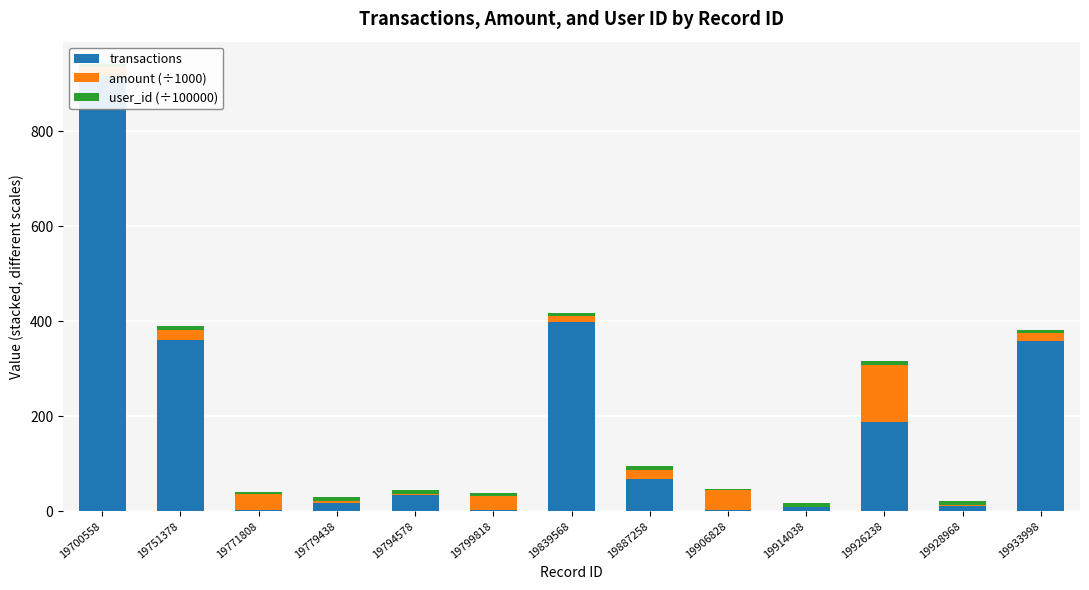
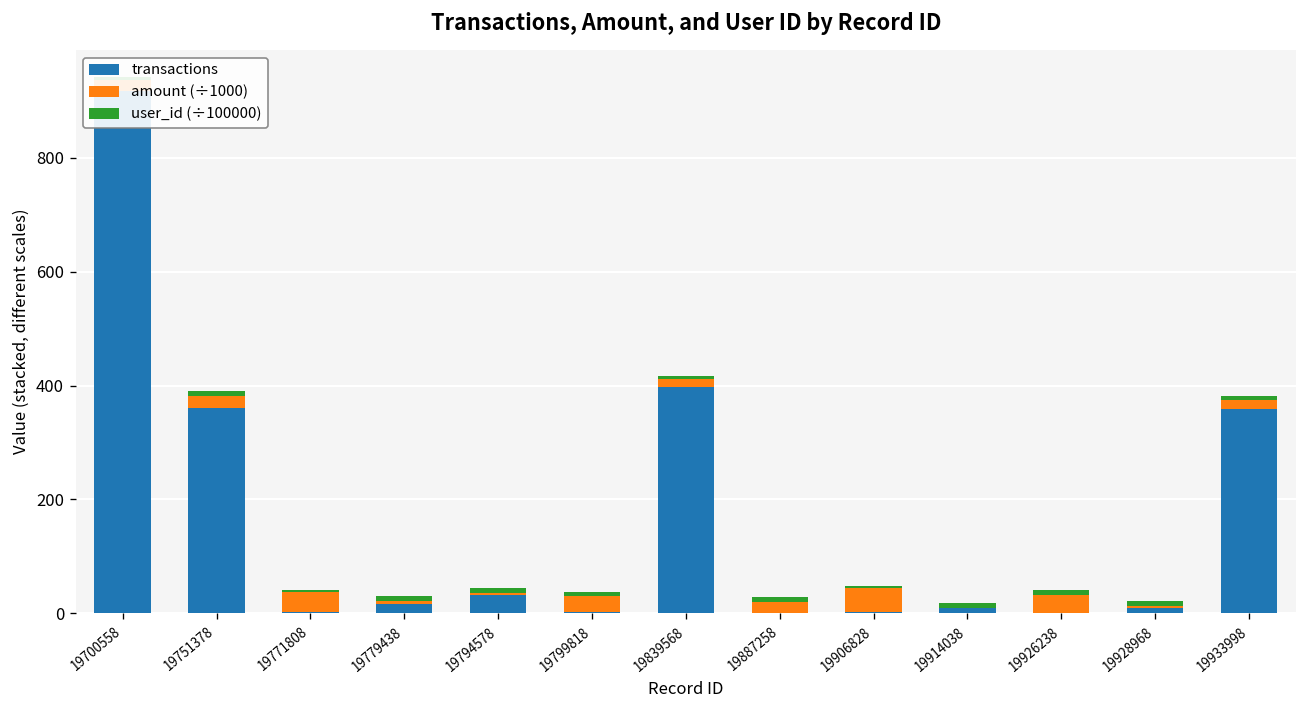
  {
    "transactions": {
      "19751378": 360,
      "19779438": 20,
      "19794578": 30,
      "19839568": 400,
-     "19887258": 70,
+     "19887258": 0,
      "19914038": 10,
-     "19926238": 190,
+     "19926238": 0,
      "19928968": 10,
      "19933998": 360
    },
    "amount (÷1000)": {
      "19751378": 20,
      "19771808": 40,
      "19799818": 30,
      "19839568": 10,
      "19887258": 20,
      "19906828": 40,
-     "19926238": 120,
+     "19926238": 30,
      "19933998": 20
    },
    "user_id (÷100000)": {
      "19751378": 10,
      "19779438": 10,
      "19794578": 10,
      "19799818": 10,
      "19839568": 10,
      "19887258": 10,
      "19914038": 10,
      "19926238": 10,
      "19928968": 10,
      "19933998": 10
    }
  }
